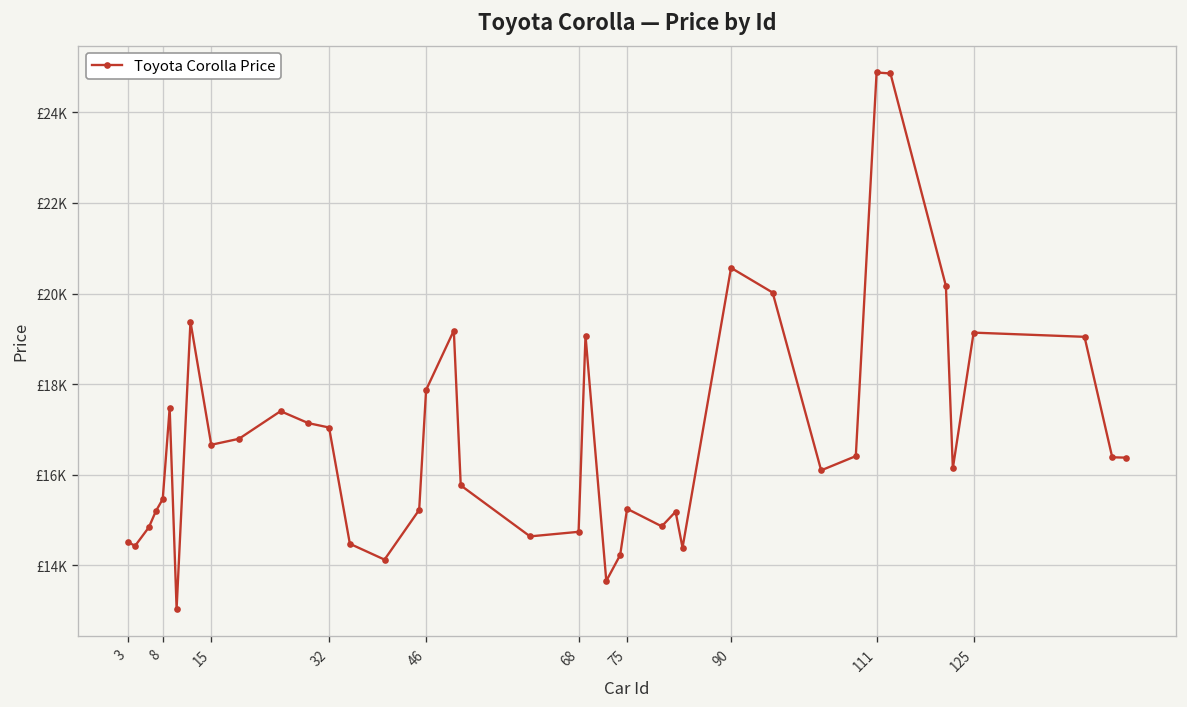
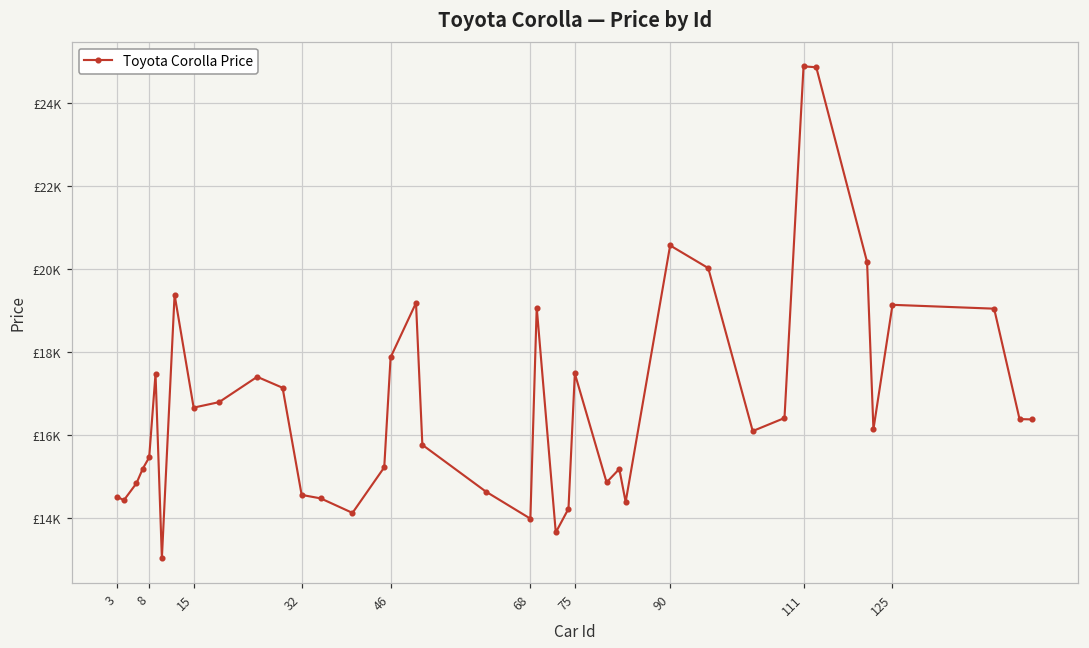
  {
    "3": "£14500",
    "8": "£15500",
    "15": "£16700",
-   "32": "£17000",
+   "32": "£14600",
    "46": "£17900",
-   "68": "£14700",
-   "75": "£15200",
+   "68": "£14000",
+   "75": "£17500",
    "90": "£20600",
    "111": "£24900",
    "125": "£19100"
  }
